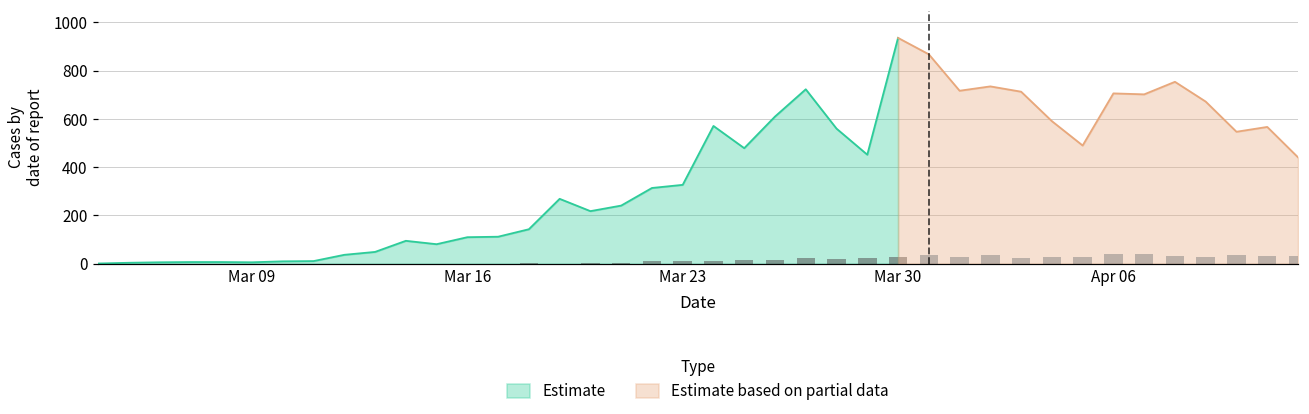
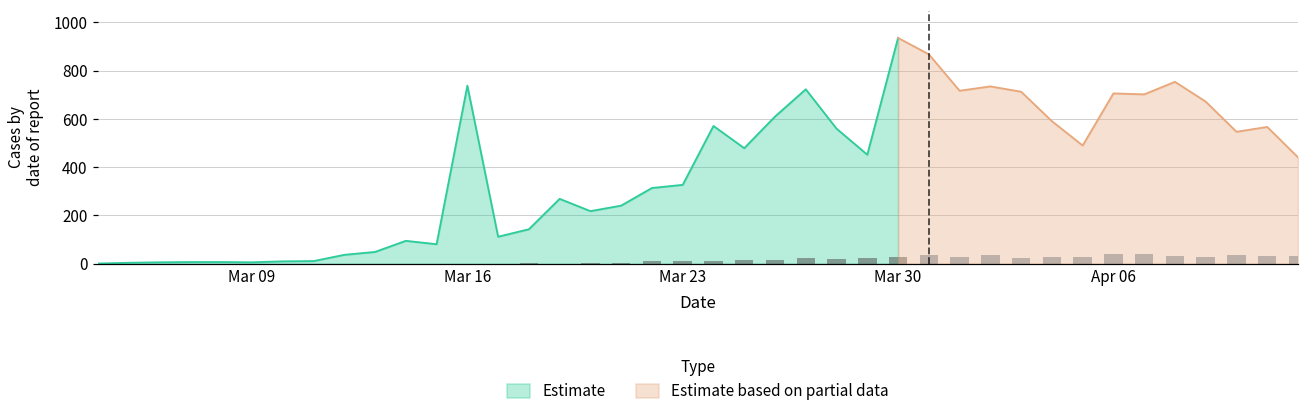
  {
    "Estimate": {
      "Mar 09": 10,
-     "Mar 16": 110,
+     "Mar 16": 740,
      "Mar 23": 330
    },
    "Estimate based on partial data": {
      "Apr 06": 710
    }
  }
